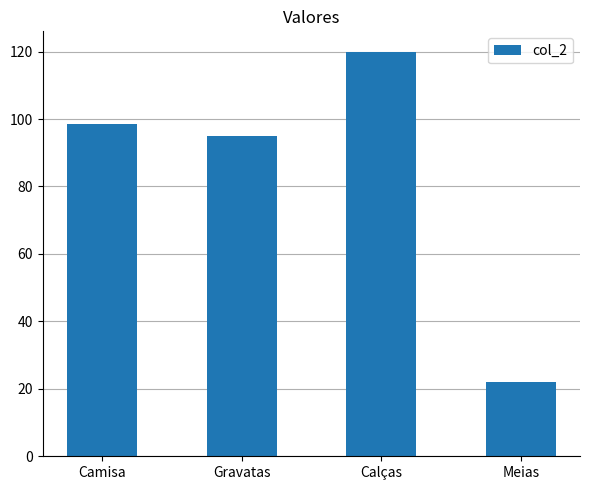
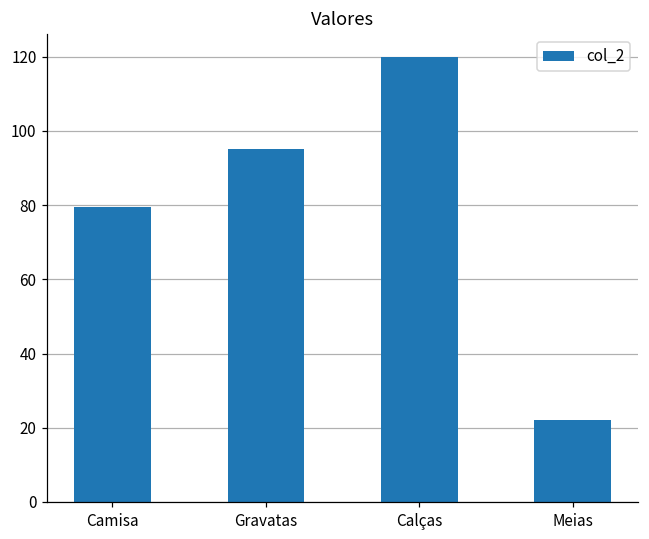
  {
-   "Camisa": 98,
+   "Camisa": 80,
    "Gravatas": 95,
    "Calças": 120,
    "Meias": 22
  }
